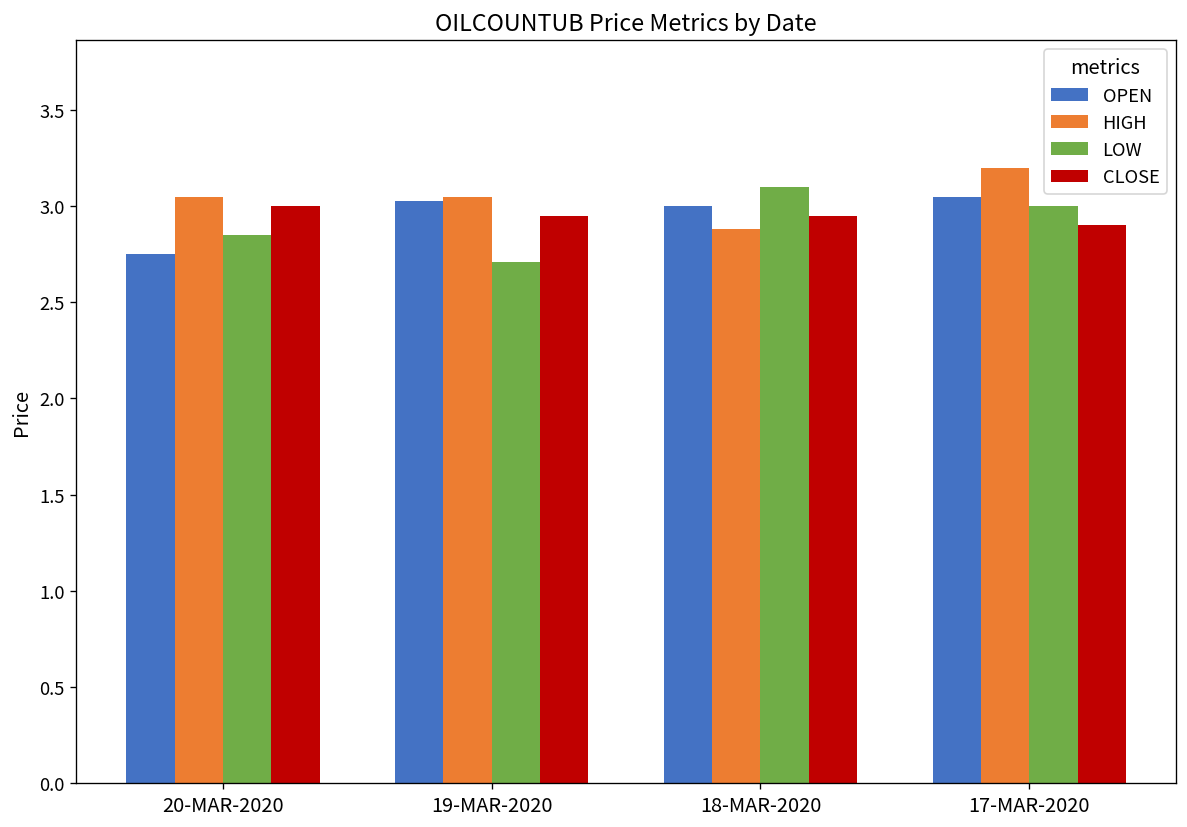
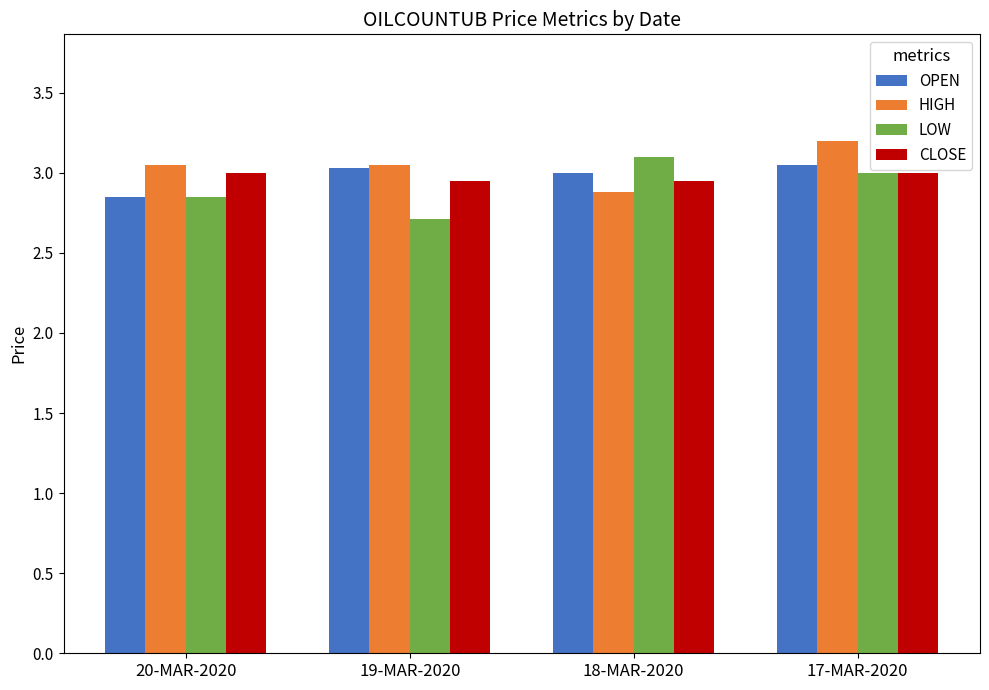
  {
    "OPEN": {
-     "20-MAR-2020": 2.75,
+     "20-MAR-2020": 2.85,
      "19-MAR-2020": 3.03,
      "18-MAR-2020": 3.00,
      "17-MAR-2020": 3.05
    },
    "HIGH": {
      "20-MAR-2020": 3.05,
      "19-MAR-2020": 3.05,
      "18-MAR-2020": 2.88,
      "17-MAR-2020": 3.20
    },
    "LOW": {
      "20-MAR-2020": 2.85,
      "19-MAR-2020": 2.71,
      "18-MAR-2020": 3.10,
      "17-MAR-2020": 3.00
    },
    "CLOSE": {
      "20-MAR-2020": 3.0,
      "19-MAR-2020": 2.95,
      "18-MAR-2020": 2.95,
-     "17-MAR-2020": 2.9
+     "17-MAR-2020": 3.0
    }
  }
